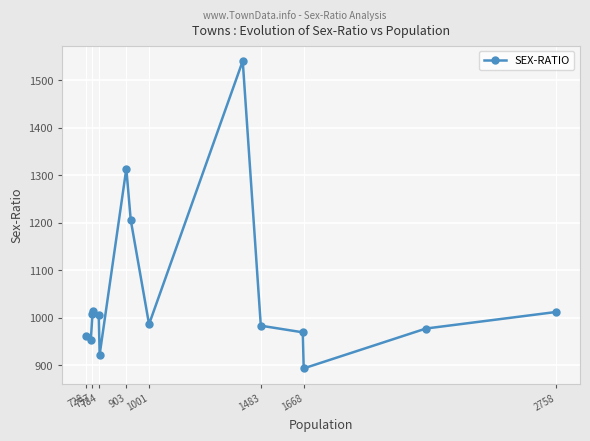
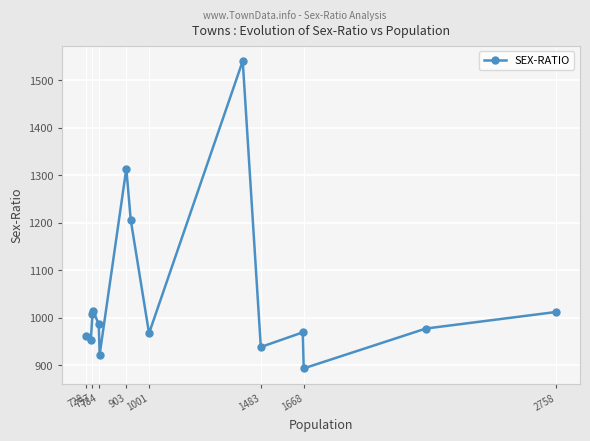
  {
    "728": 960,
    "757": 1010,
-   "784": 1010,
+   "784": 990,
    "903": 1310,
-   "1001": 990,
-   "1483": 980,
+   "1001": 970,
+   "1483": 940,
    "1668": 890,
    "2758": 1010
  }
